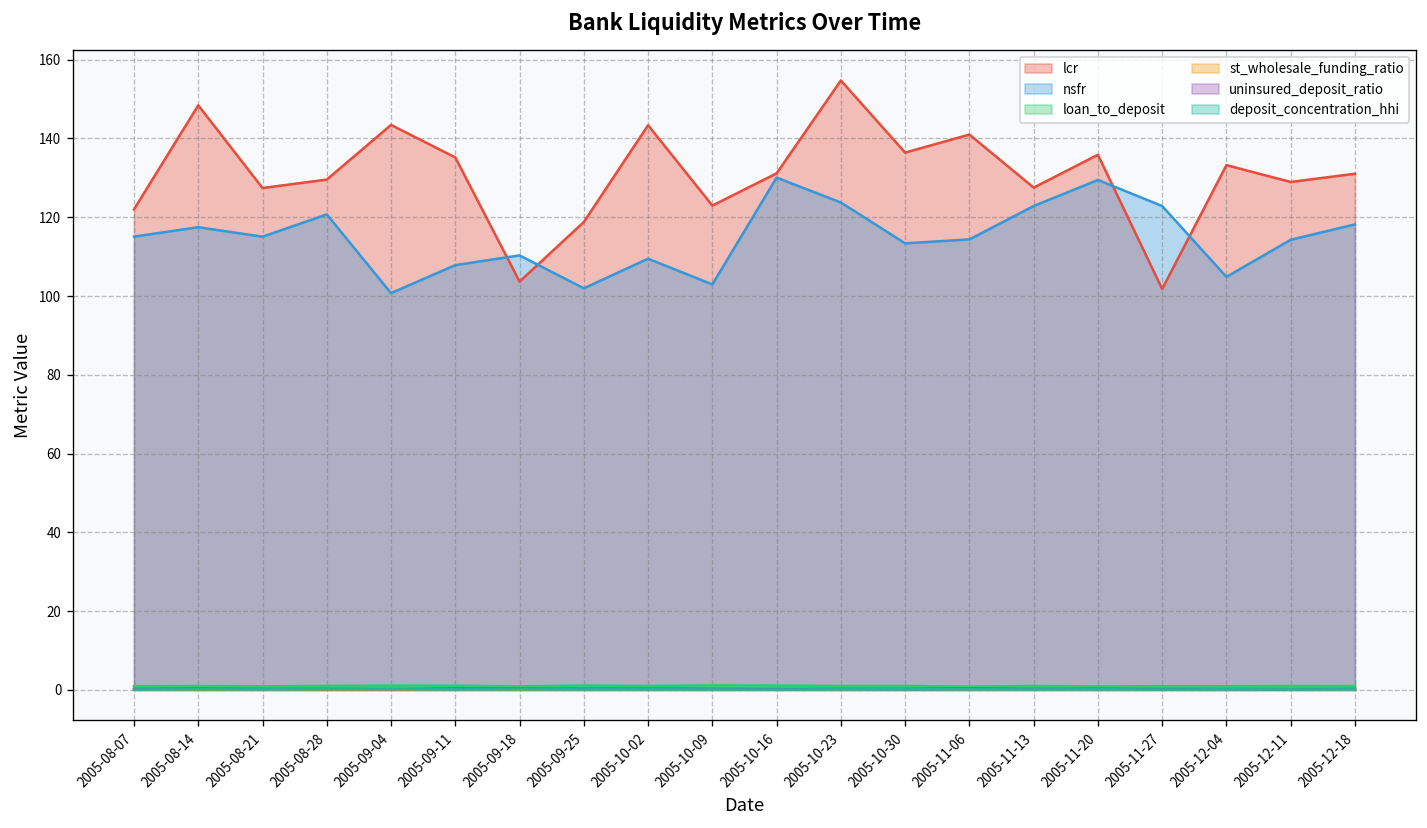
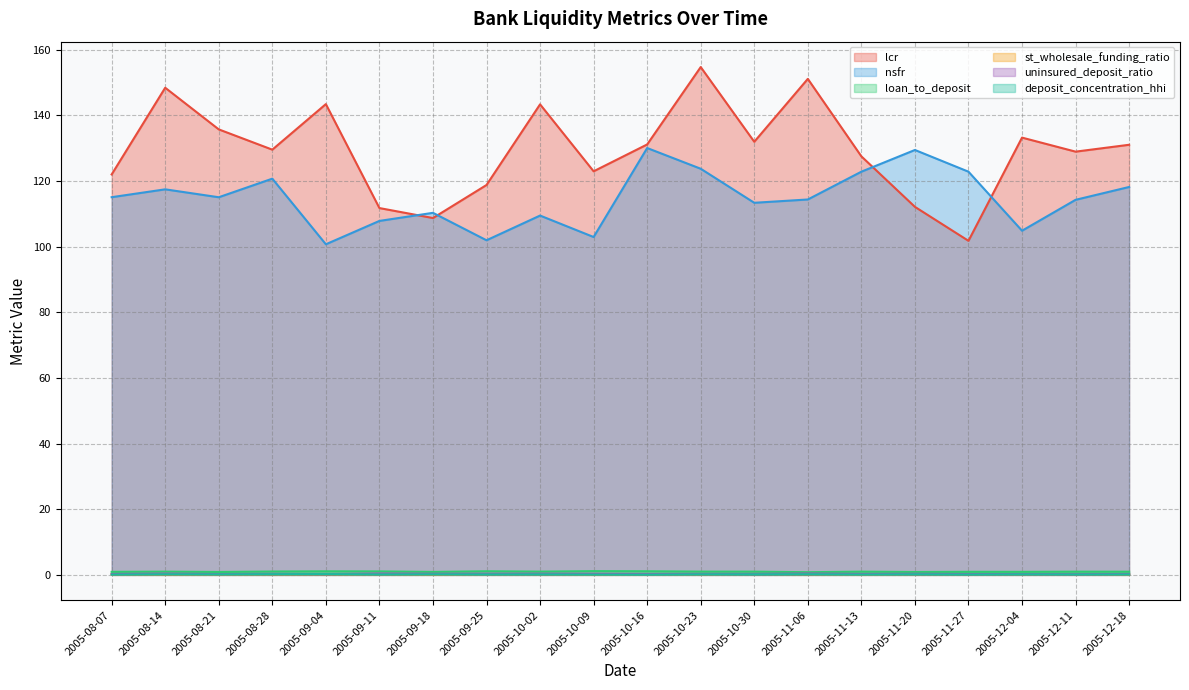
  {
    "lcr": {
      "2005-08-07": 122,
      "2005-08-14": 148,
-     "2005-08-21": 127,
+     "2005-08-21": 136,
      "2005-08-28": 130,
      "2005-09-04": 143,
-     "2005-09-11": 135,
-     "2005-09-18": 104,
+     "2005-09-11": 112,
+     "2005-09-18": 109,
      "2005-09-25": 119,
      "2005-10-02": 143,
      "2005-10-09": 123,
      "2005-10-16": 131,
      "2005-10-23": 155,
-     "2005-10-30": 136,
-     "2005-11-06": 141,
+     "2005-10-30": 132,
+     "2005-11-06": 151,
      "2005-11-13": 128,
-     "2005-11-20": 136,
+     "2005-11-20": 112,
      "2005-11-27": 102,
      "2005-12-04": 133,
      "2005-12-11": 129,
      "2005-12-18": 131
    }
  }
